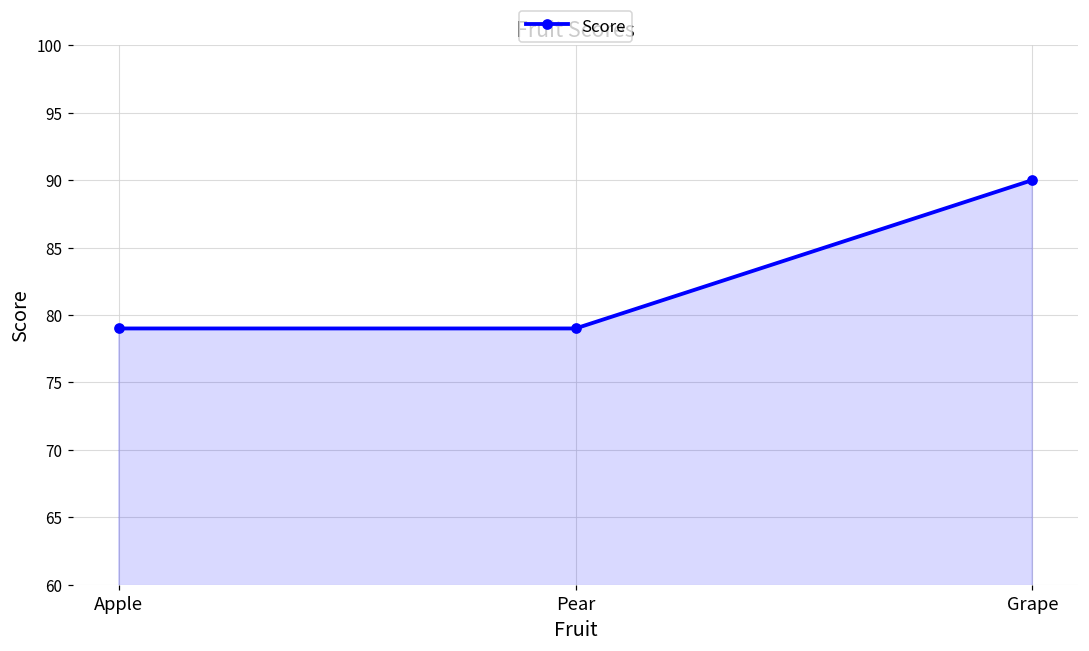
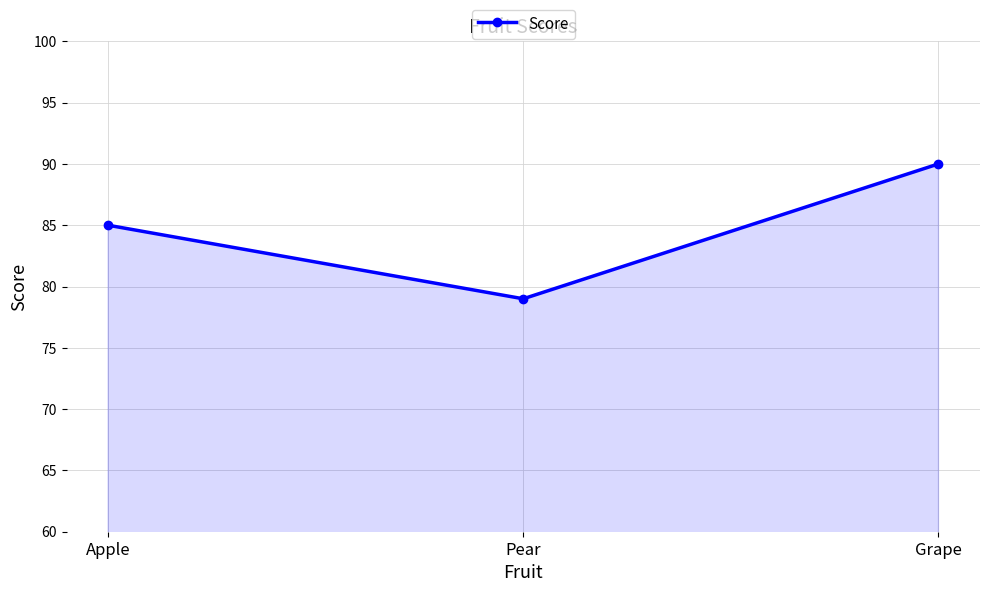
  {
-   "Apple": 79,
+   "Apple": 85,
    "Pear": 79,
    "Grape": 90
  }
